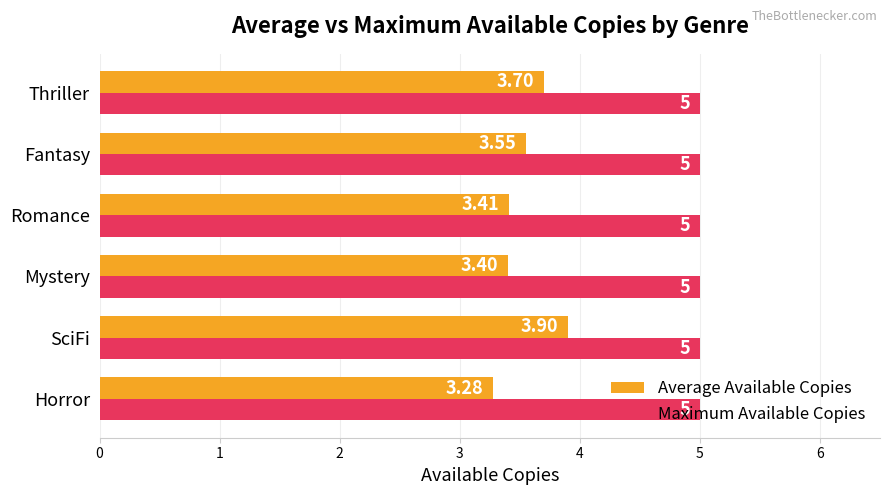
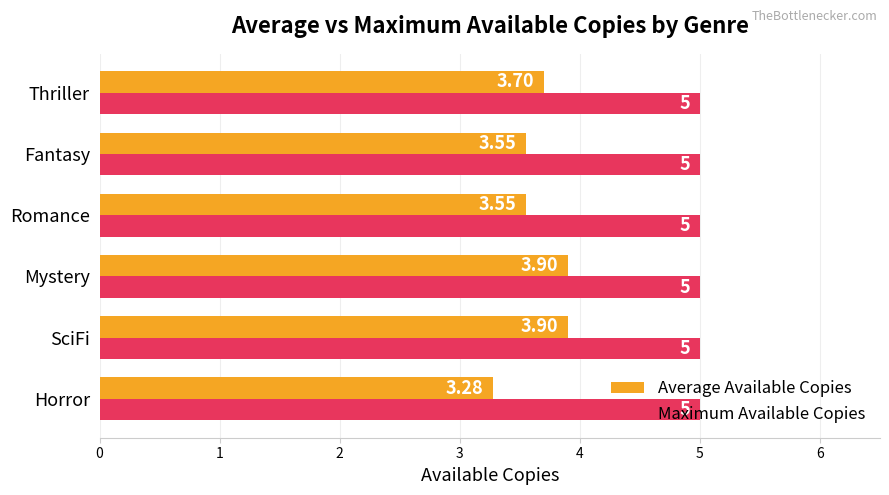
  {
    "Average Available Copies": {
      "Thriller": 3.70,
      "Fantasy": 3.55,
-     "Romance": 3.41,
-     "Mystery": 3.40,
+     "Romance": 3.55,
+     "Mystery": 3.90,
      "SciFi": 3.90,
      "Horror": 3.28
    },
    "Maximum Available Copies": {
      "Thriller": 5,
      "Fantasy": 5,
      "Romance": 5,
      "Mystery": 5,
      "SciFi": 5,
      "Horror": 5
    }
  }
